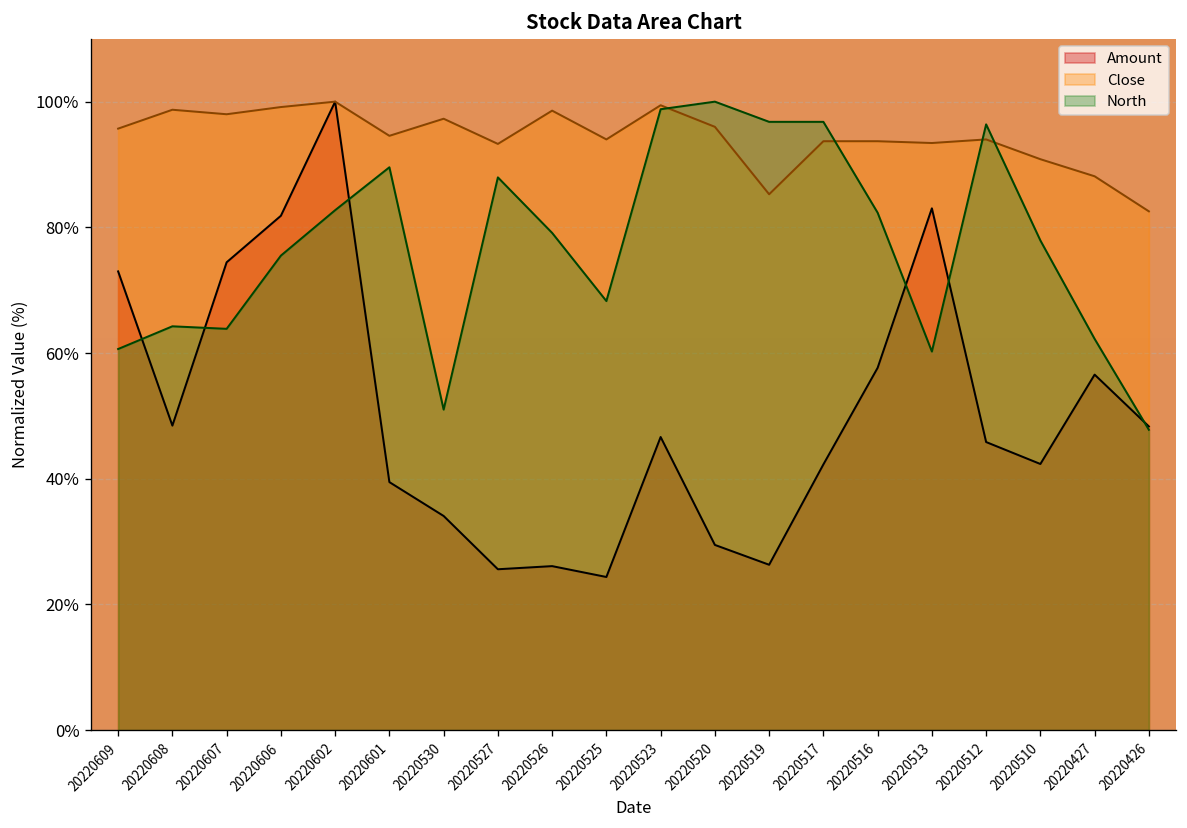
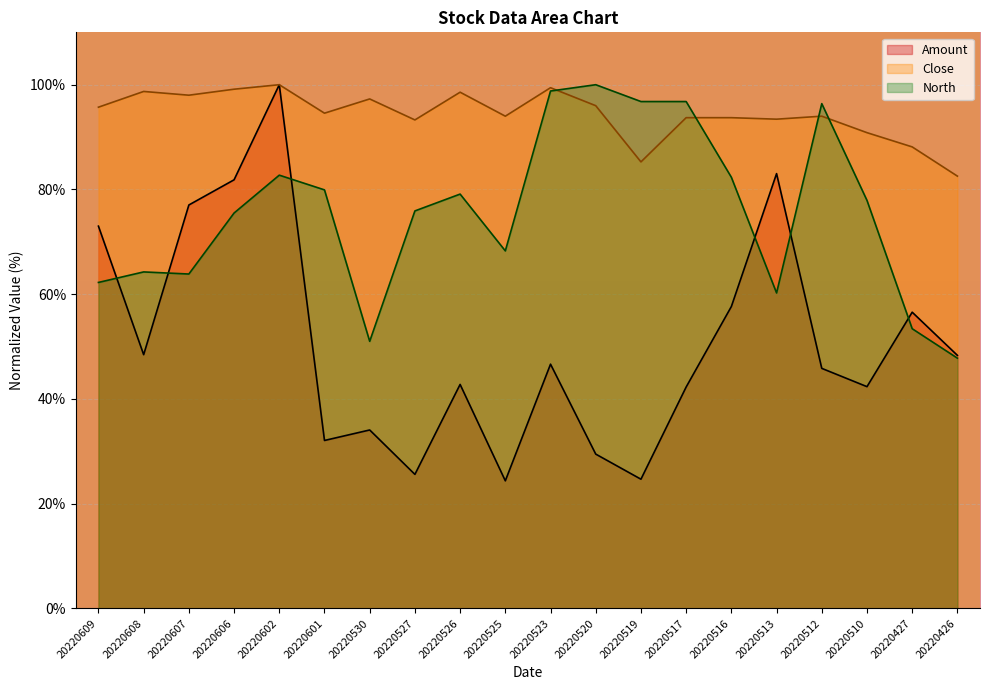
  {
    "Amount": {
      "20220609": "73%",
      "20220608": "48%",
-     "20220607": "74%",
+     "20220607": "77%",
      "20220606": "82%",
-     "20220601": "39%",
+     "20220601": "32%",
      "20220530": "34%",
      "20220527": "26%",
-     "20220526": "26%",
+     "20220526": "43%",
      "20220525": "24%",
      "20220523": "47%",
      "20220520": "29%",
-     "20220519": "26%",
+     "20220519": "25%",
      "20220517": "42%",
      "20220516": "58%",
      "20220513": "83%",
      "20220512": "46%",
      "20220510": "42%",
      "20220427": "57%",
      "20220426": "48%"
    },
    "Close": {
      "20220609": "96%",
      "20220608": "99%",
      "20220607": "98%",
      "20220606": "99%",
      "20220601": "95%",
      "20220530": "97%",
      "20220527": "93%",
      "20220526": "99%",
      "20220525": "94%",
      "20220523": "99%",
      "20220520": "96%",
      "20220519": "85%",
      "20220517": "94%",
      "20220516": "94%",
      "20220513": "93%",
      "20220512": "94%",
      "20220510": "91%",
      "20220427": "88%",
      "20220426": "83%"
    },
    "North": {
-     "20220609": "61%",
+     "20220609": "62%",
      "20220608": "64%",
      "20220607": "64%",
      "20220606": "76%",
      "20220602": "83%",
-     "20220601": "90%",
+     "20220601": "80%",
      "20220530": "51%",
-     "20220527": "88%",
+     "20220527": "76%",
      "20220526": "79%",
      "20220525": "68%",
      "20220523": "99%",
      "20220520": "100%",
      "20220519": "97%",
      "20220517": "97%",
      "20220516": "82%",
      "20220513": "60%",
      "20220512": "96%",
      "20220510": "78%",
-     "20220427": "62%",
+     "20220427": "53%",
      "20220426": "48%"
    }
  }
